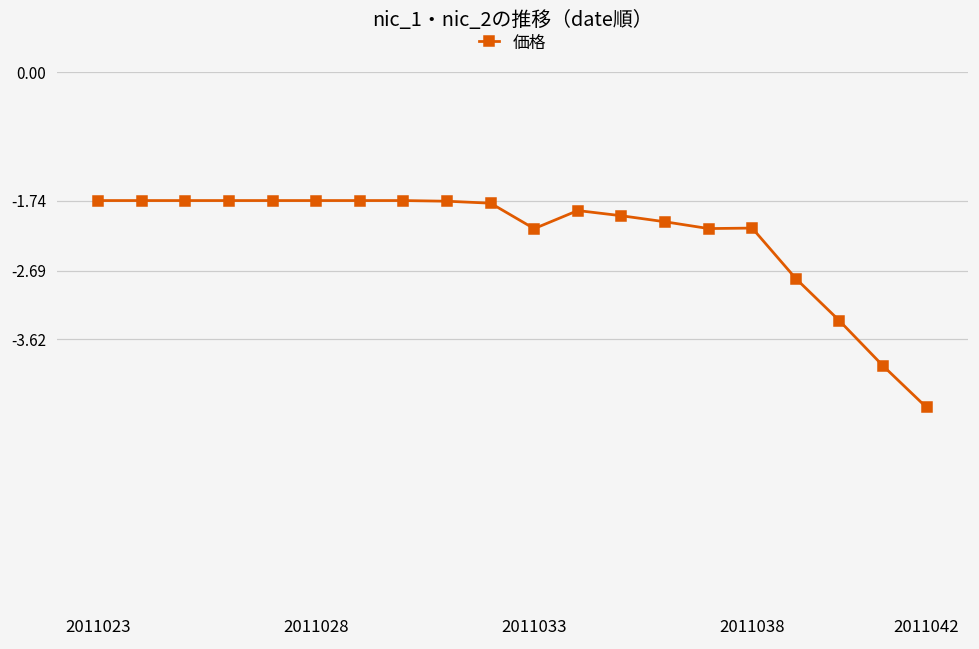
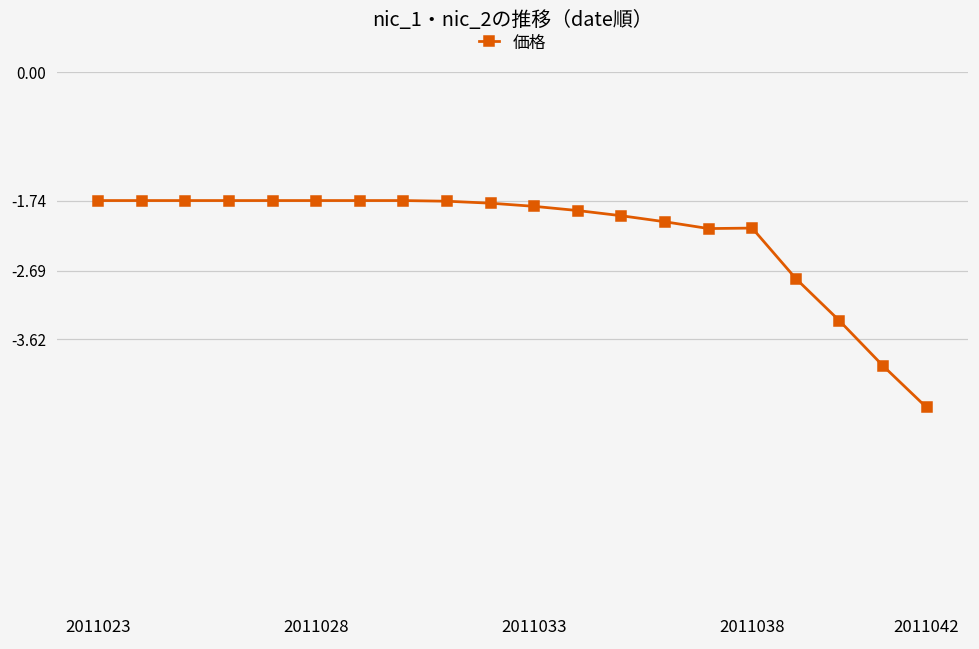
  {
    "2011023": -1.7,
    "2011028": -1.7,
-   "2011033": -2.1,
+   "2011033": -1.8,
    "2011038": -2.1,
    "2011042": -4.5
  }
